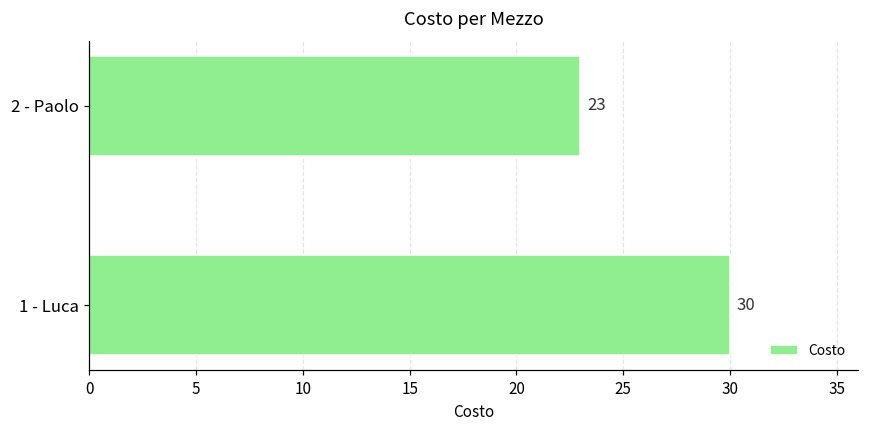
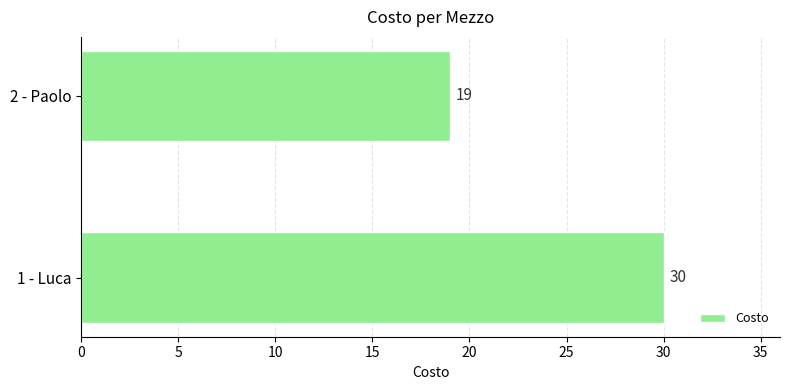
  {
-   "2 - Paolo": 23,
+   "2 - Paolo": 19,
    "1 - Luca": 30
  }
